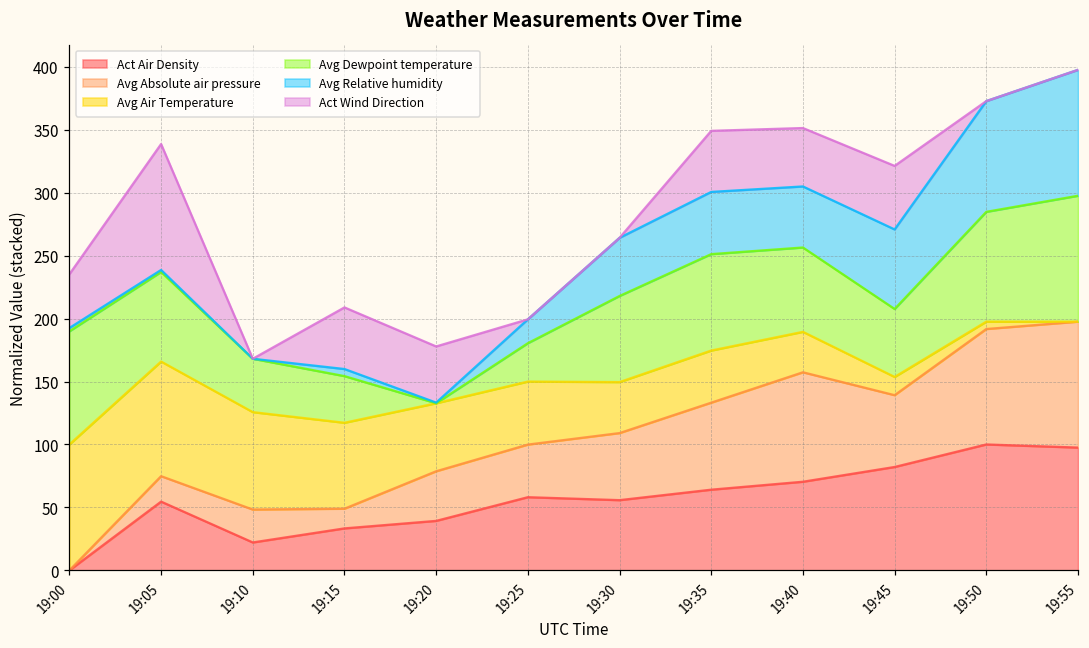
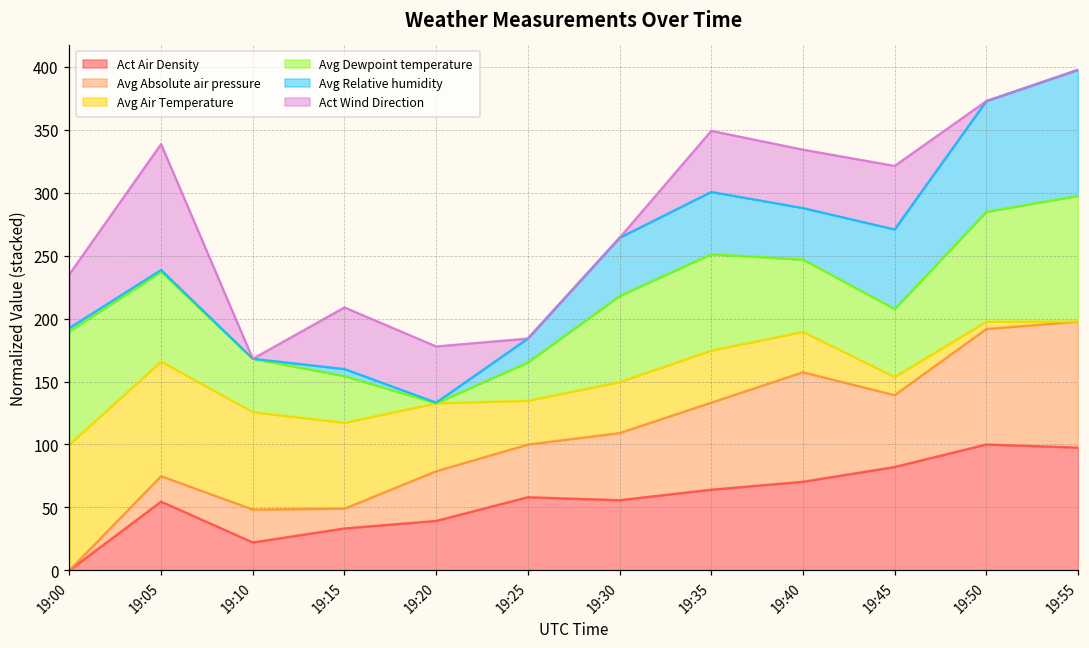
  {
    "Act Air Density": {
      "19:05": 55,
      "19:10": 22,
      "19:15": 33,
      "19:20": 39,
      "19:25": 58,
      "19:30": 56,
      "19:35": 64,
      "19:40": 70,
      "19:45": 82,
      "19:50": 100,
      "19:55": 98
    },
    "Avg Absolute air pressure": {
      "19:05": 20,
      "19:10": 26,
      "19:15": 16,
      "19:20": 39,
      "19:25": 42,
      "19:30": 53,
      "19:35": 69,
      "19:40": 87,
      "19:45": 57,
      "19:50": 92
    },
    "Avg Air Temperature": {
      "19:00": 100,
      "19:05": 91,
      "19:10": 77,
      "19:15": 68,
-     "19:25": 50,
+     "19:25": 35,
      "19:30": 41,
      "19:35": 41,
      "19:40": 32,
      "19:45": 14,
      "19:50": 6
    },
    "Avg Dewpoint temperature": {
      "19:00": 90,
      "19:15": 37,
      "19:25": 30,
      "19:30": 68,
      "19:35": 77,
-     "19:40": 67,
+     "19:40": 57,
      "19:45": 54,
      "19:50": 87,
      "19:55": 100
    },
    "Avg Relative humidity": {
      "19:00": 3,
      "19:15": 6,
      "19:35": 49,
-     "19:40": 48,
+     "19:40": 41,
      "19:45": 63
    },
    "Act Wind Direction": {
      "19:00": 43,
      "19:05": 100,
      "19:15": 49,
      "19:20": 45,
      "19:35": 49,
      "19:40": 46,
      "19:45": 50
    }
  }
